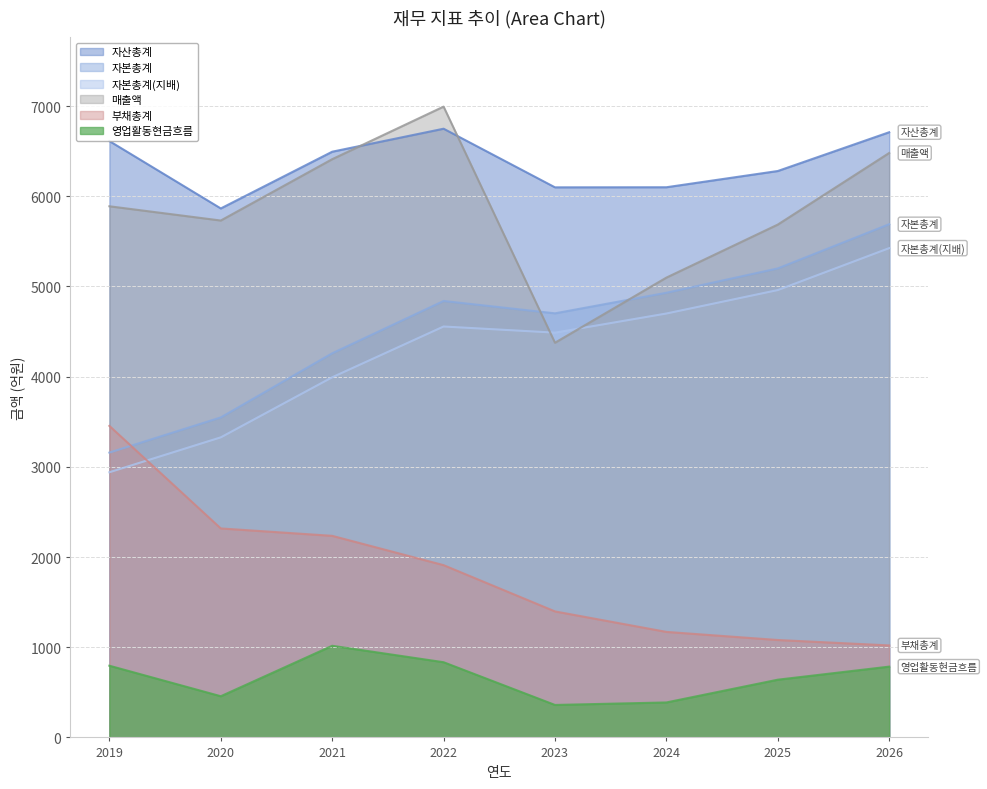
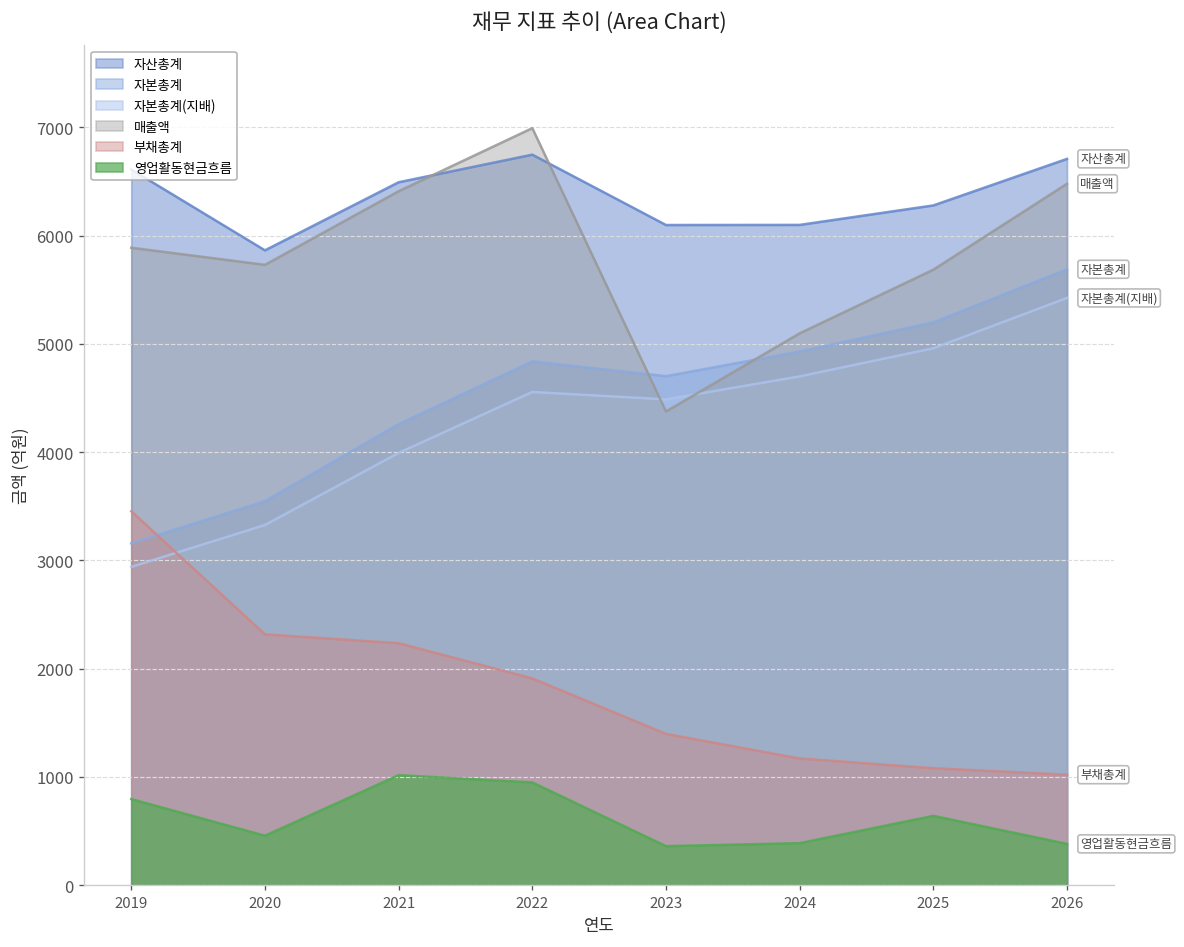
  {
    "영업활동현금흐름": {
      "2019": 800,
      "2020": 500,
      "2021": 1000,
-     "2022": 800,
+     "2022": 900,
      "2023": 400,
      "2024": 400,
      "2025": 600,
-     "2026": 800
+     "2026": 400
    }
  }
